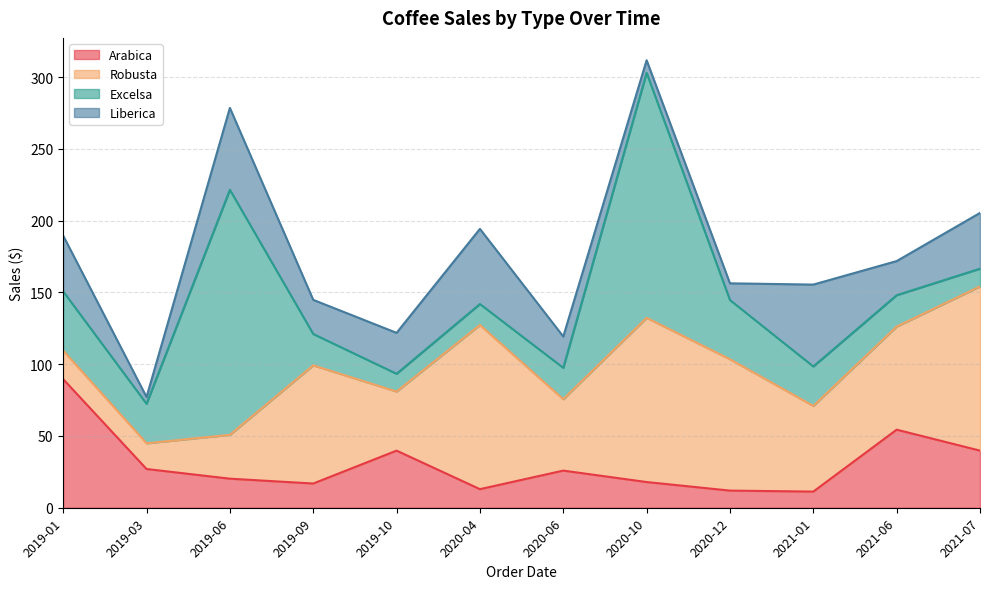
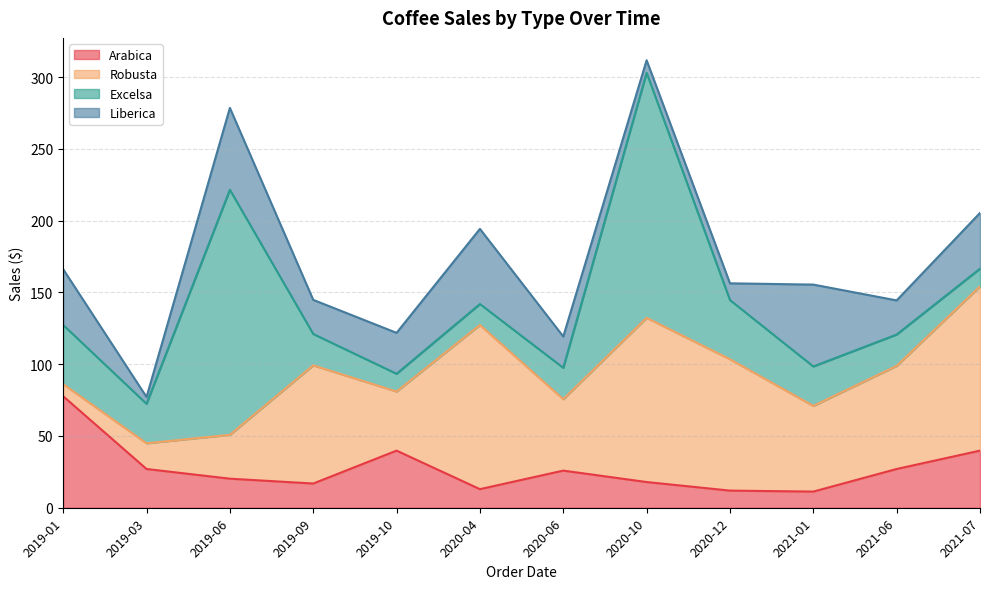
  {
    "Arabica": {
-     "2019-01": 90,
+     "2019-01": 78,
      "2019-03": 27,
      "2019-06": 20,
      "2019-09": 17,
      "2019-10": 40,
      "2020-04": 13,
      "2020-06": 26,
      "2020-10": 18,
      "2020-12": 12,
      "2021-01": 11,
-     "2021-06": 54,
+     "2021-06": 27,
      "2021-07": 40
    },
    "Robusta": {
-     "2019-01": 20,
+     "2019-01": 8,
      "2019-03": 18,
      "2019-06": 31,
      "2019-09": 82,
      "2019-10": 41,
      "2020-04": 114,
      "2020-06": 50,
      "2020-10": 114,
      "2020-12": 92,
      "2021-01": 60,
      "2021-06": 72,
      "2021-07": 114
    }
  }
